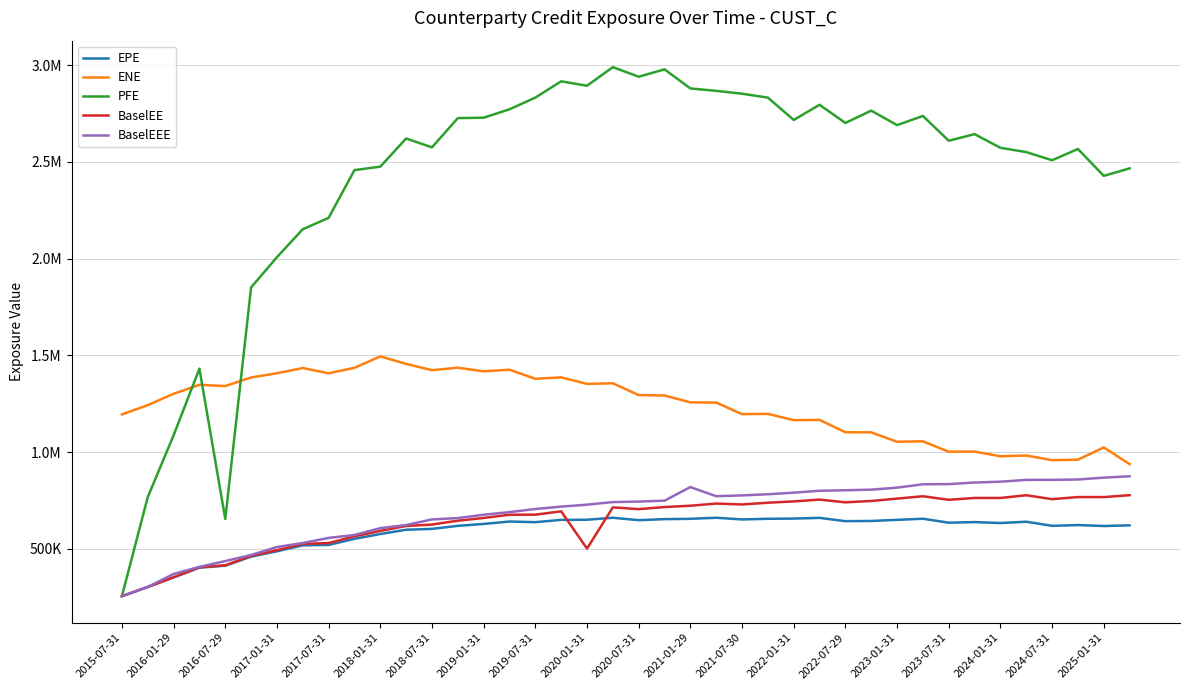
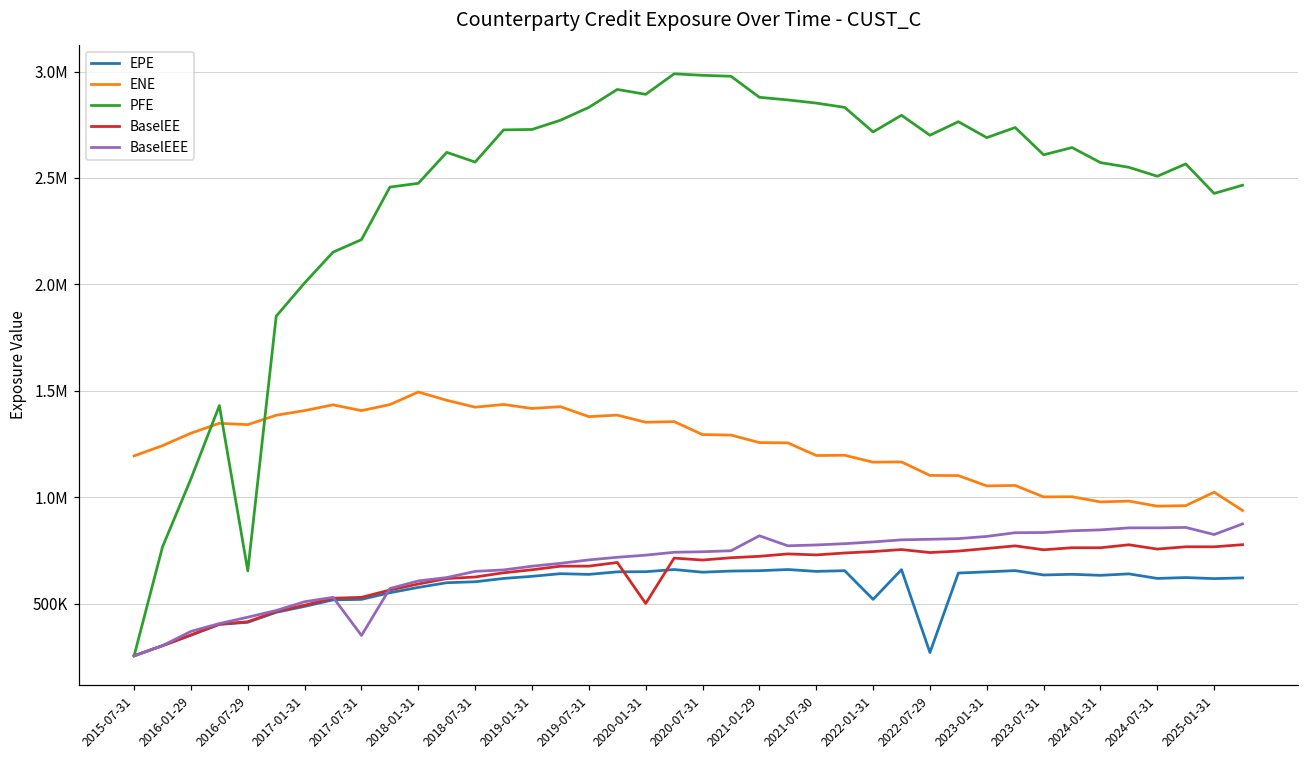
  {
    "EPE": {
      "2018-01-31": 580000,
      "2018-07-31": 600000,
      "2019-01-31": 630000,
      "2019-07-31": 640000,
      "2020-01-31": 650000,
      "2020-07-31": 650000,
      "2021-01-29": 660000,
      "2021-07-30": 650000,
-     "2022-01-31": 660000,
-     "2022-07-29": 640000,
+     "2022-01-31": 520000,
+     "2022-07-29": 270000,
      "2023-01-31": 650000,
      "2023-07-31": 640000,
      "2024-01-31": 630000,
      "2024-07-31": 620000,
      "2025-01-31": 620000
    },
    "ENE": {
      "2015-07-31": 1190000,
      "2016-01-29": 1300000,
      "2016-07-29": 1340000,
      "2017-01-31": 1410000,
      "2017-07-31": 1410000,
      "2018-01-31": 1490000,
      "2018-07-31": 1420000,
      "2019-01-31": 1420000,
      "2019-07-31": 1380000,
      "2020-01-31": 1350000,
      "2020-07-31": 1290000,
      "2021-01-29": 1260000,
      "2021-07-30": 1200000,
      "2022-01-31": 1170000,
      "2022-07-29": 1100000,
      "2023-01-31": 1050000,
      "2023-07-31": 1000000,
      "2024-01-31": 980000,
      "2024-07-31": 960000,
      "2025-01-31": 1020000
    },
    "PFE": {
      "2016-01-29": 1090000,
      "2016-07-29": 650000,
      "2017-01-31": 2010000,
      "2017-07-31": 2210000,
      "2018-01-31": 2470000,
      "2018-07-31": 2570000,
      "2019-01-31": 2730000,
      "2019-07-31": 2830000,
      "2020-01-31": 2890000,
-     "2020-07-31": 2940000,
+     "2020-07-31": 2980000,
      "2021-01-29": 2880000,
      "2021-07-30": 2850000,
      "2022-01-31": 2720000,
      "2022-07-29": 2700000,
      "2023-01-31": 2690000,
      "2023-07-31": 2610000,
      "2024-01-31": 2570000,
      "2024-07-31": 2510000,
      "2025-01-31": 2430000
    },
    "BaselEE": {
      "2018-01-31": 590000,
      "2018-07-31": 630000,
      "2019-01-31": 660000,
      "2019-07-31": 680000,
      "2020-01-31": 500000,
      "2020-07-31": 710000,
      "2021-01-29": 720000,
      "2021-07-30": 730000,
      "2022-01-31": 750000,
      "2022-07-29": 740000,
      "2023-01-31": 760000,
      "2023-07-31": 750000,
      "2024-01-31": 760000,
      "2024-07-31": 760000,
      "2025-01-31": 770000
    },
    "BaselEEE": {
      "2016-01-29": 370000,
      "2016-07-29": 440000,
      "2017-01-31": 510000,
-     "2017-07-31": 560000,
+     "2017-07-31": 350000,
      "2018-01-31": 610000,
      "2018-07-31": 650000,
      "2019-01-31": 680000,
      "2019-07-31": 710000,
      "2020-01-31": 730000,
      "2020-07-31": 740000,
      "2021-01-29": 820000,
      "2021-07-30": 780000,
      "2022-01-31": 790000,
      "2022-07-29": 800000,
      "2023-01-31": 820000,
      "2023-07-31": 830000,
      "2024-01-31": 850000,
      "2024-07-31": 860000,
-     "2025-01-31": 870000
+     "2025-01-31": 830000
    }
  }
